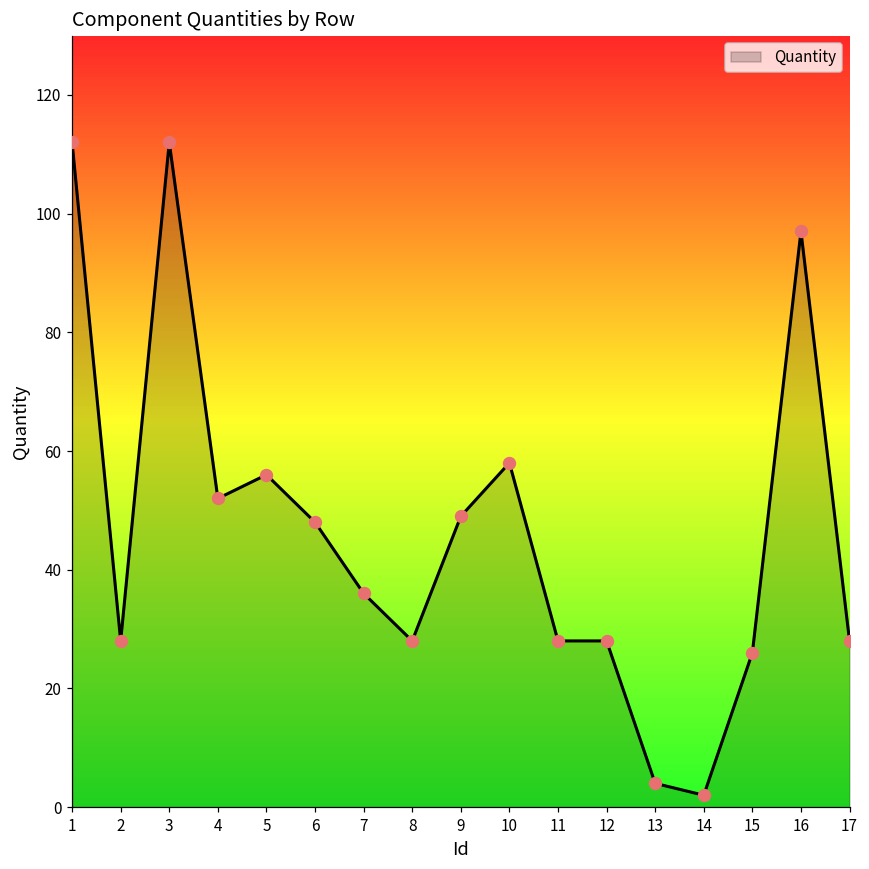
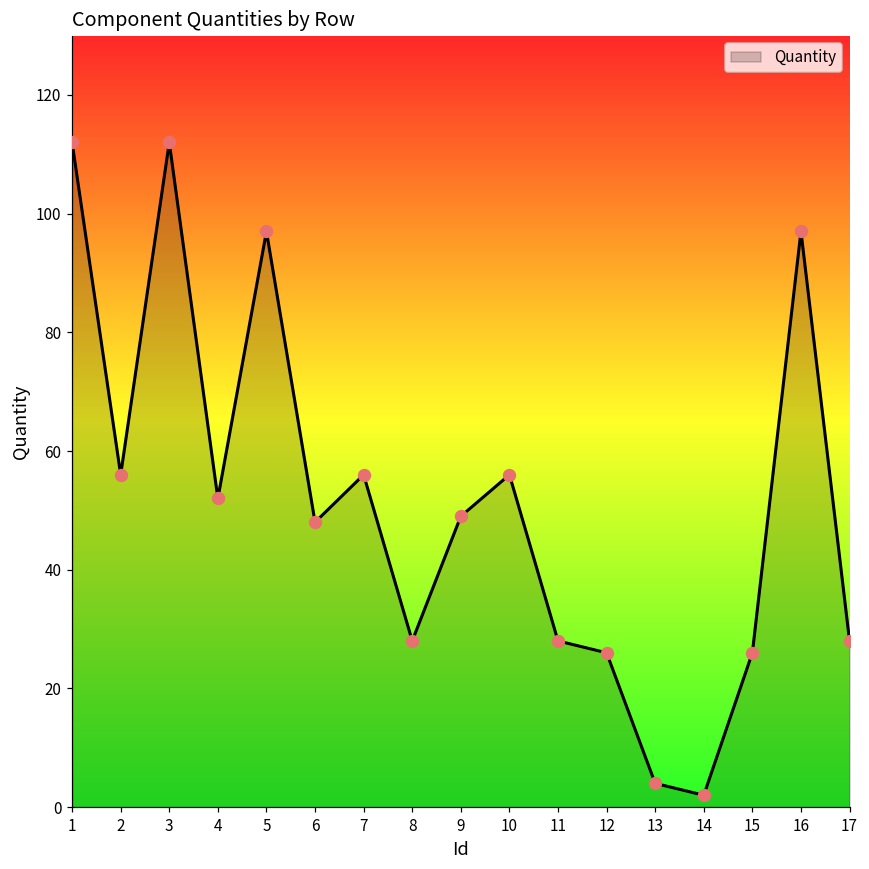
  {
    "1": 112,
-   "2": 28,
+   "2": 56,
    "3": 112,
    "4": 52,
-   "5": 56,
+   "5": 97,
    "6": 48,
-   "7": 36,
+   "7": 56,
    "8": 28,
    "9": 49,
-   "10": 58,
+   "10": 56,
    "11": 28,
-   "12": 28,
+   "12": 26,
    "13": 4,
    "14": 2,
    "15": 26,
    "16": 97,
    "17": 28
  }
